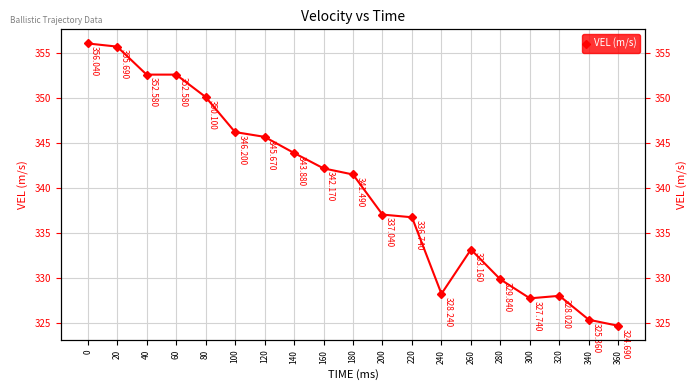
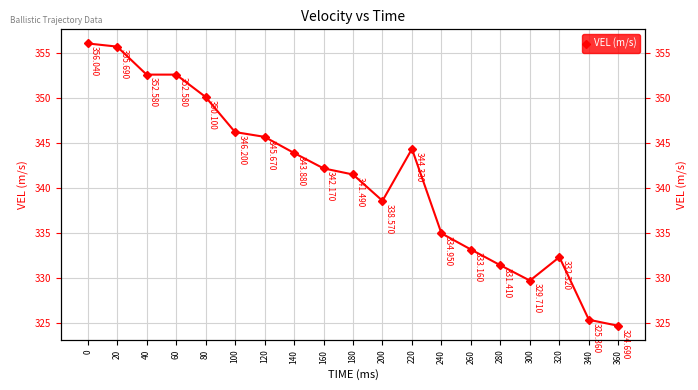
  {
    "0": 356.040,
    "20": 355.690,
    "40": 352.580,
    "60": 352.580,
    "80": 350.100,
    "100": 346.200,
    "120": 345.670,
    "140": 343.880,
    "160": 342.170,
    "180": 341.490,
-   "200": 337.040,
-   "220": 336.740,
-   "240": 328.240,
+   "200": 338.570,
+   "220": 344.330,
+   "240": 334.950,
    "260": 333.160,
-   "280": 329.840,
-   "300": 327.740,
-   "320": 328.020,
+   "280": 331.410,
+   "300": 329.710,
+   "320": 332.320,
    "340": 325.360,
    "360": 324.690
  }
